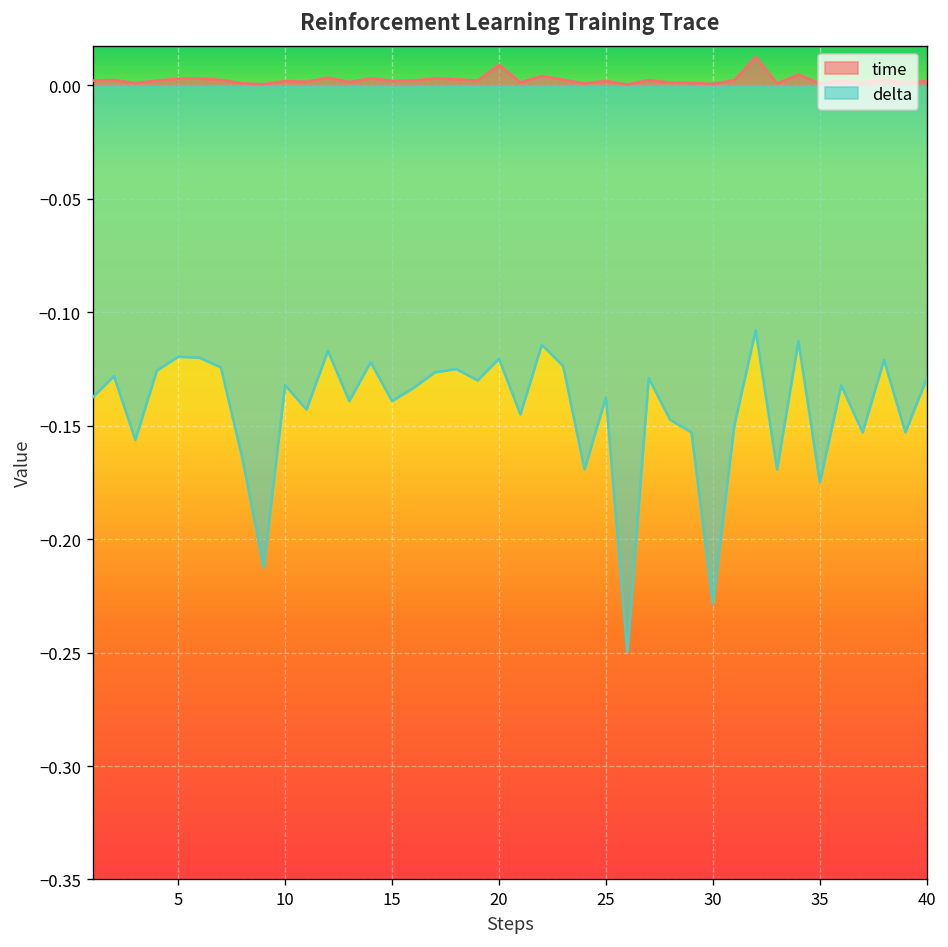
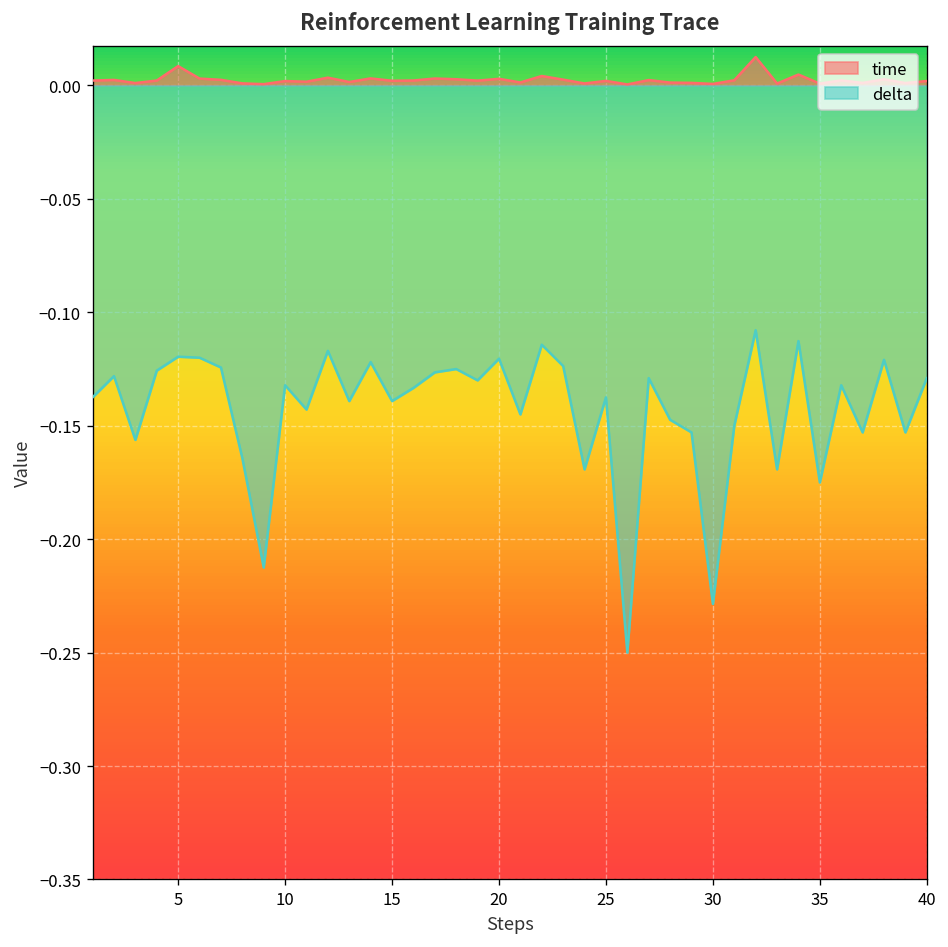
  {
    "time": {
-     "5": 0.003,
+     "5": 0.009,
      "10": 0.002,
      "15": 0.002,
-     "20": 0.009,
+     "20": 0.003,
      "25": 0.002,
      "40": 0.002
    }
  }
